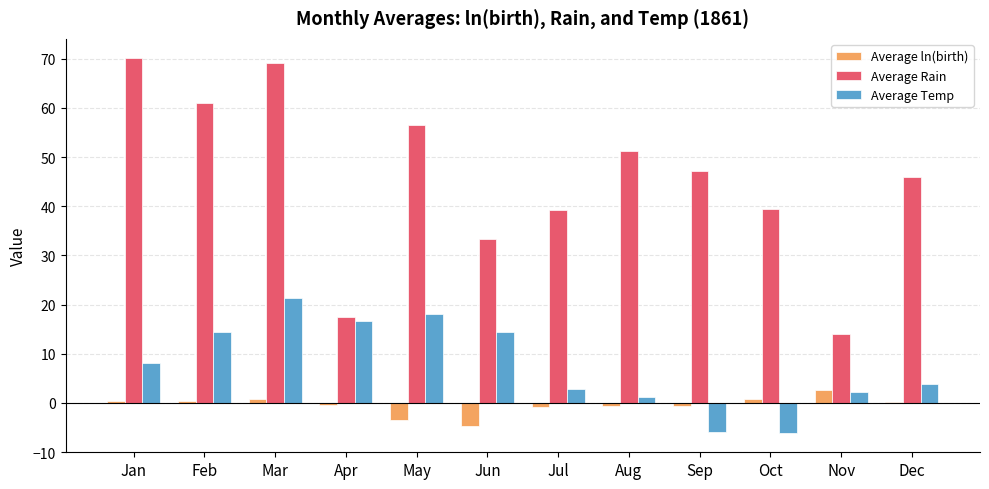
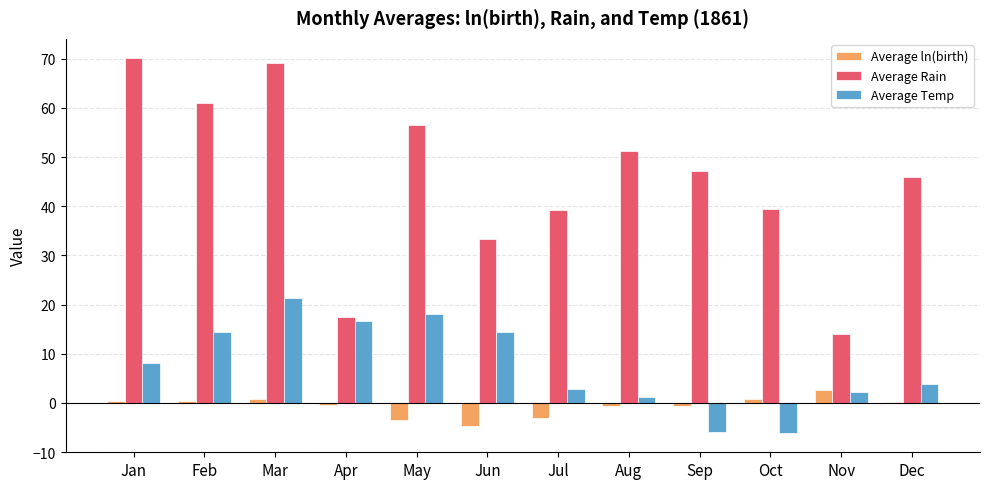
  {
    "Average ln(birth)": {
      "Mar": 1,
      "May": -4,
      "Jun": -5,
-     "Jul": -1,
+     "Jul": -3,
      "Aug": -1,
      "Sep": -1,
      "Oct": 1,
      "Nov": 3
    },
    "Average Rain": {
      "Jan": 70,
      "Feb": 61,
      "Mar": 69,
      "Apr": 18,
      "May": 57,
      "Jun": 33,
      "Jul": 39,
      "Aug": 51,
      "Sep": 47,
      "Oct": 39,
      "Nov": 14,
      "Dec": 46
    },
    "Average Temp": {
      "Jan": 8,
      "Feb": 14,
      "Mar": 21,
      "Apr": 17,
      "May": 18,
      "Jun": 14,
      "Jul": 3,
      "Aug": 1,
      "Sep": -6,
      "Oct": -6,
      "Nov": 2,
      "Dec": 4
    }
  }
